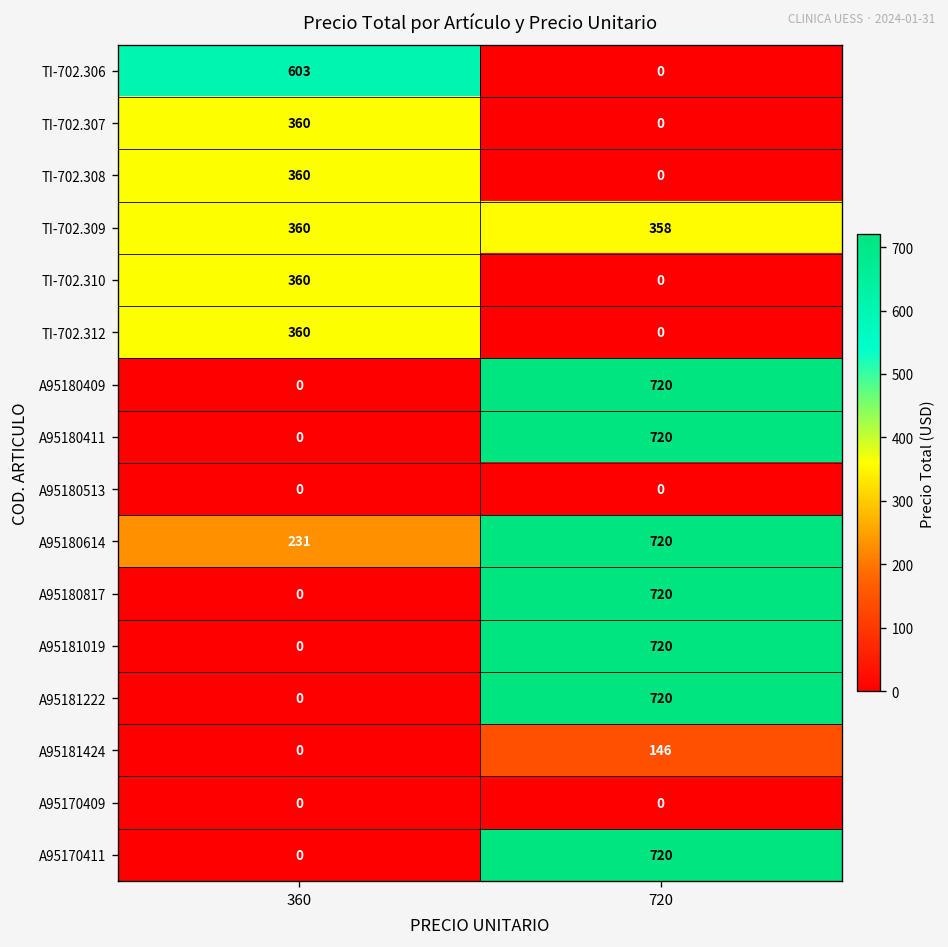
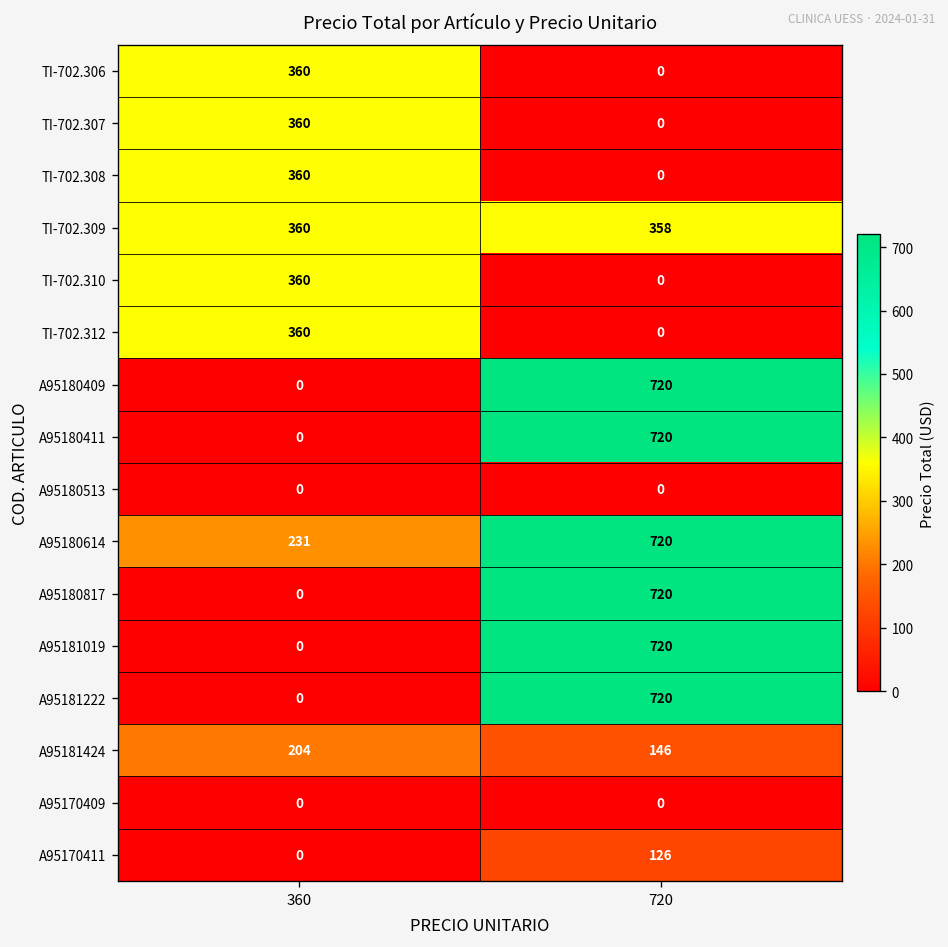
  {
    "TI-702.306": {
-     "360": 603,
+     "360": 360,
      "720": 0
    },
    "TI-702.307": {
      "360": 360,
      "720": 0
    },
    "TI-702.308": {
      "360": 360,
      "720": 0
    },
    "TI-702.309": {
      "360": 360,
      "720": 358
    },
    "TI-702.310": {
      "360": 360,
      "720": 0
    },
    "TI-702.312": {
      "360": 360,
      "720": 0
    },
    "A95180409": {
      "360": 0,
      "720": 720
    },
    "A95180411": {
      "360": 0,
      "720": 720
    },
    "A95180513": {
      "360": 0,
      "720": 0
    },
    "A95180614": {
      "360": 231,
      "720": 720
    },
    "A95180817": {
      "360": 0,
      "720": 720
    },
    "A95181019": {
      "360": 0,
      "720": 720
    },
    "A95181222": {
      "360": 0,
      "720": 720
    },
    "A95181424": {
-     "360": 0,
+     "360": 204,
      "720": 146
    },
    "A95170409": {
      "360": 0,
      "720": 0
    },
    "A95170411": {
      "360": 0,
-     "720": 720
+     "720": 126
    }
  }
